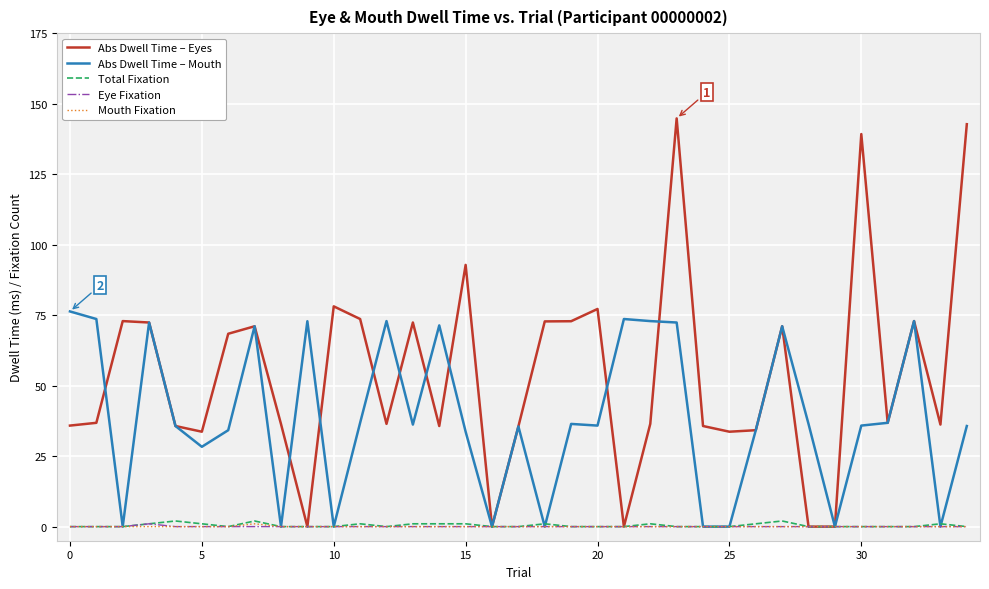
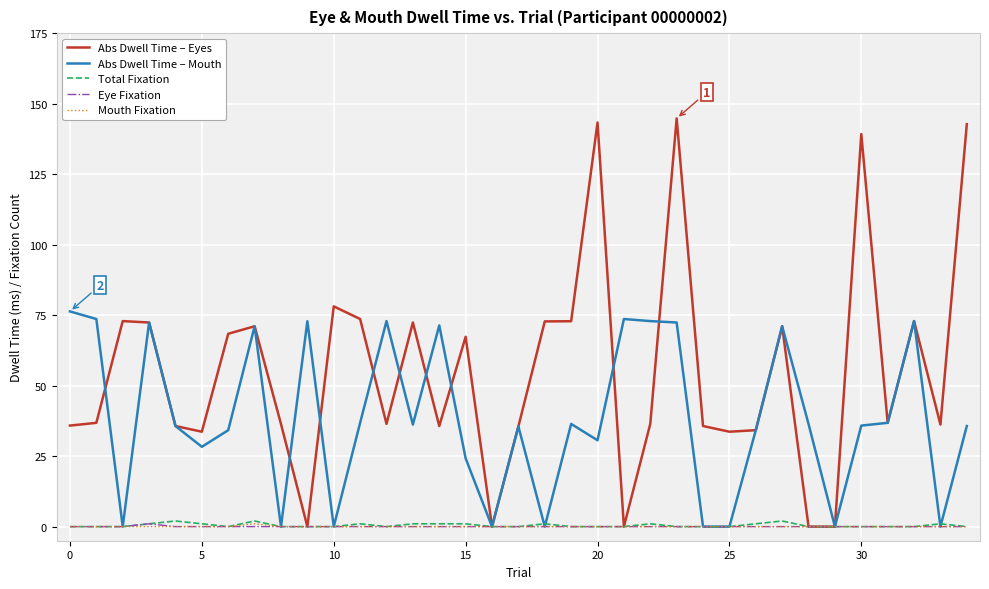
  {
    "Abs Dwell Time – Eyes": {
      "0": 36,
      "5": 34,
      "10": 78,
-     "15": 93,
-     "20": 77,
+     "15": 67,
+     "20": 143,
      "25": 34,
      "30": 139
    },
    "Abs Dwell Time – Mouth": {
      "5": 28,
-     "15": 34,
-     "20": 36,
+     "15": 24,
+     "20": 31,
      "30": 36
    },
    "Total Fixation": {
      "5": 1,
      "15": 1
    }
  }
